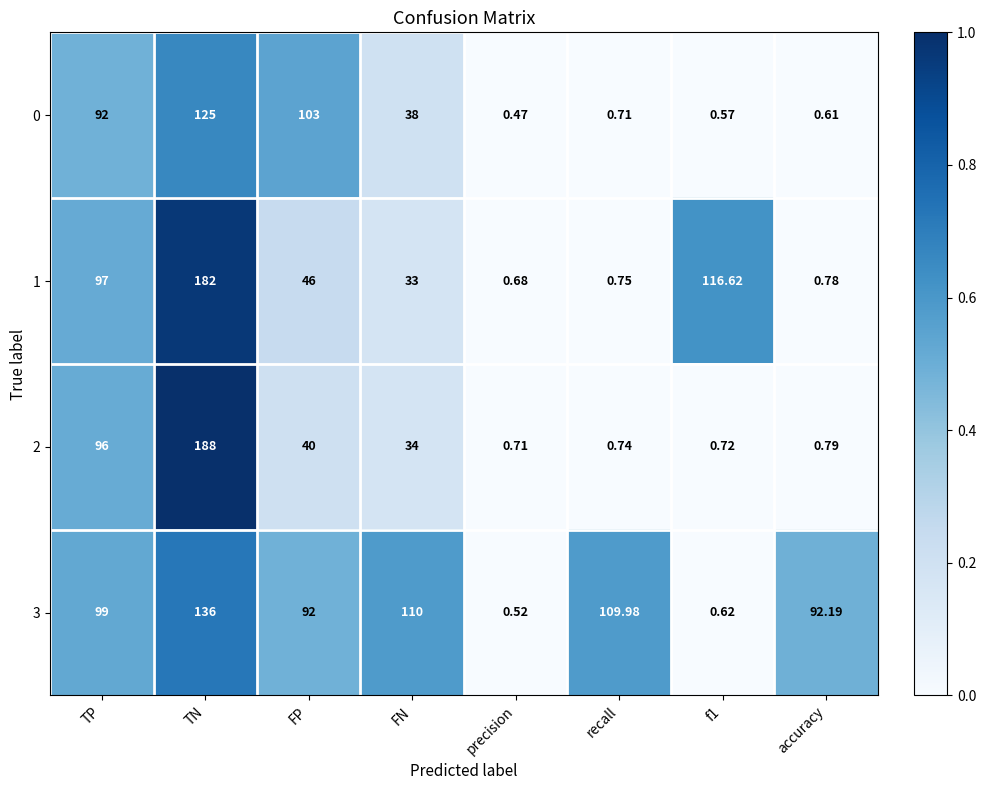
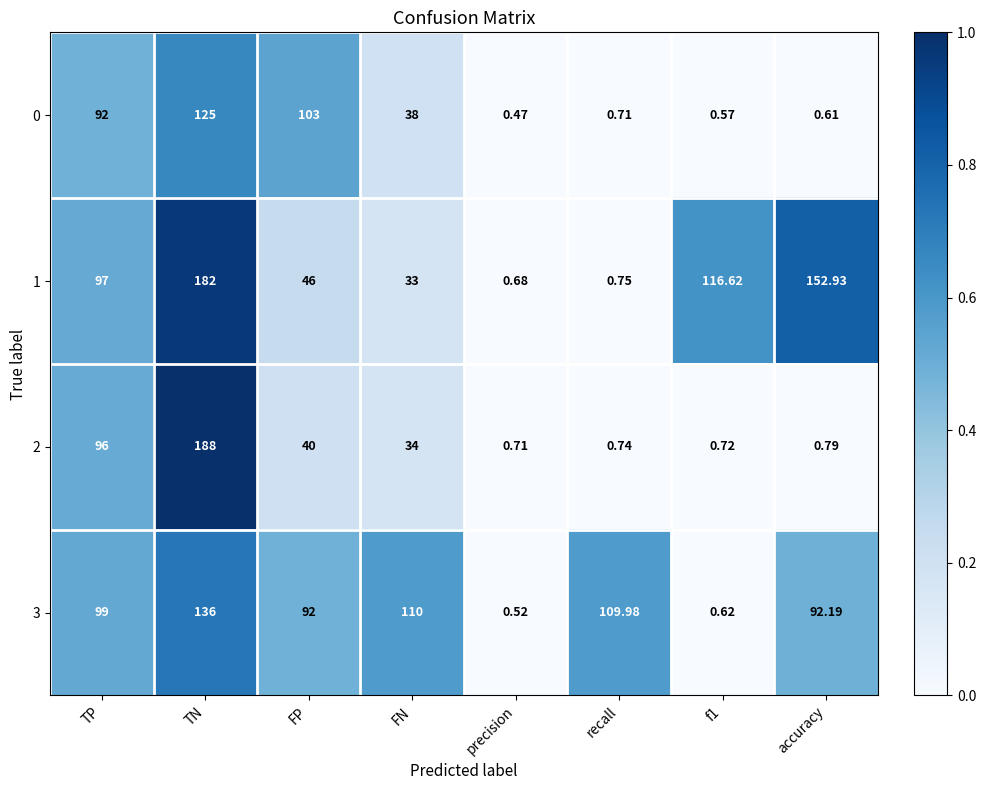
  {
    "0": {
      "TP": 92,
      "TN": 125,
      "FP": 103,
      "FN": 38,
      "precision": 0.47,
      "recall": 0.71,
      "f1": 0.57,
      "accuracy": 0.61
    },
    "1": {
      "TP": 97,
      "TN": 182,
      "FP": 46,
      "FN": 33,
      "precision": 0.68,
      "recall": 0.75,
      "f1": 116.62,
-     "accuracy": 0.78
+     "accuracy": 152.93
    },
    "2": {
      "TP": 96,
      "TN": 188,
      "FP": 40,
      "FN": 34,
      "precision": 0.71,
      "recall": 0.74,
      "f1": 0.72,
      "accuracy": 0.79
    },
    "3": {
      "TP": 99,
      "TN": 136,
      "FP": 92,
      "FN": 110,
      "precision": 0.52,
      "recall": 109.98,
      "f1": 0.62,
      "accuracy": 92.19
    }
  }
